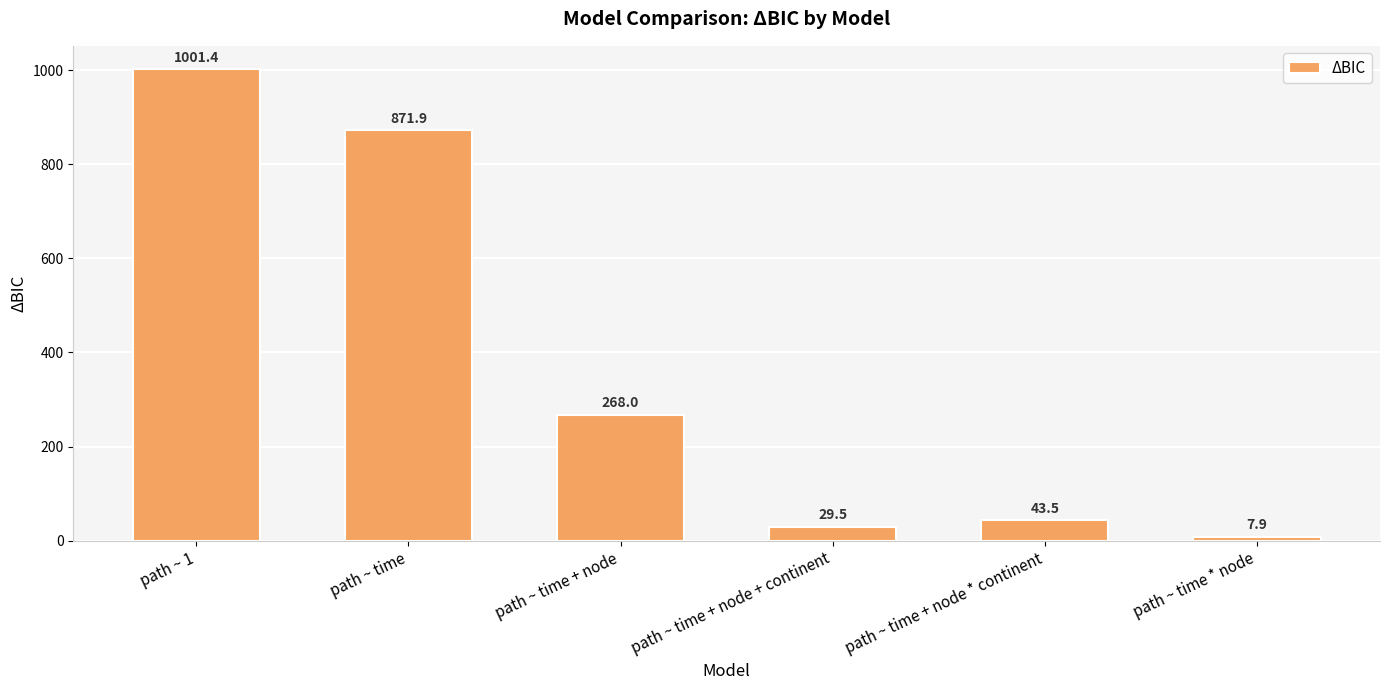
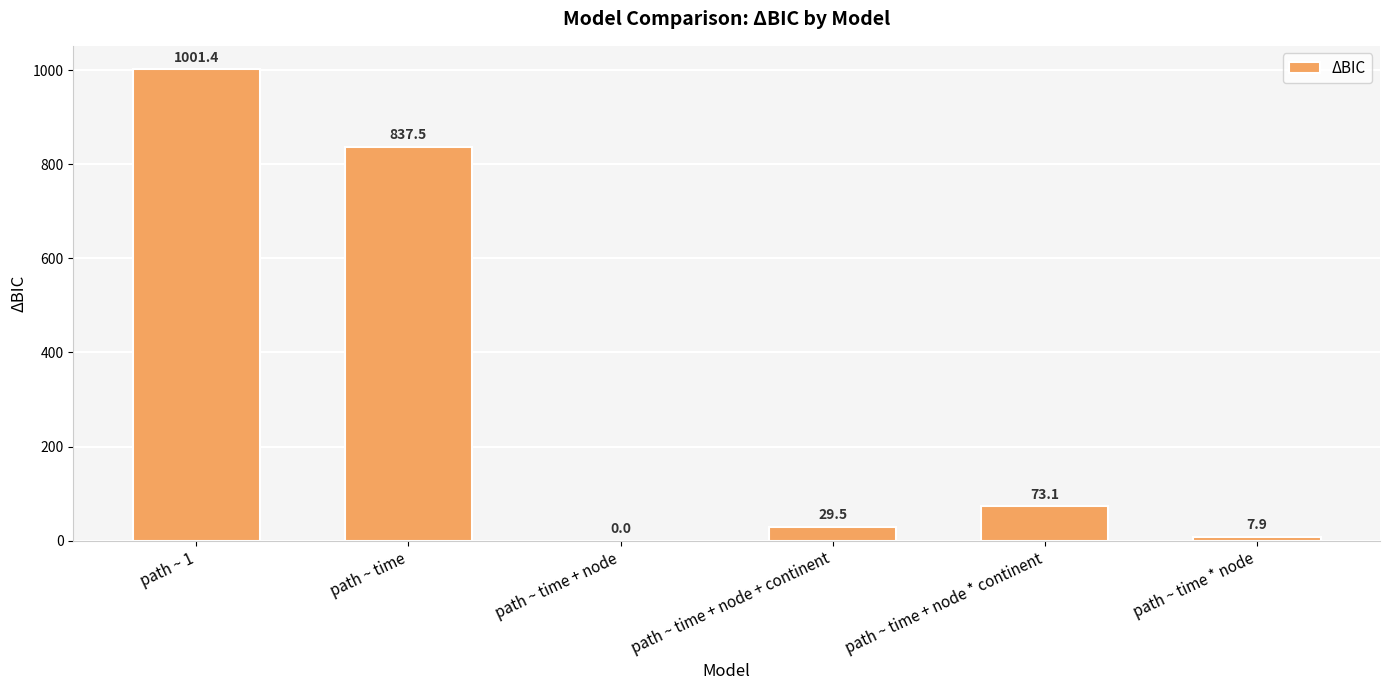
  {
    "path ~ 1": 1001.4,
-   "path ~ time": 871.9,
-   "path ~ time + node": 268.0,
+   "path ~ time": 837.5,
+   "path ~ time + node": 0.0,
    "path ~ time + node + continent": 29.5,
-   "path ~ time + node * continent": 43.5,
+   "path ~ time + node * continent": 73.1,
    "path ~ time * node": 7.9
  }
